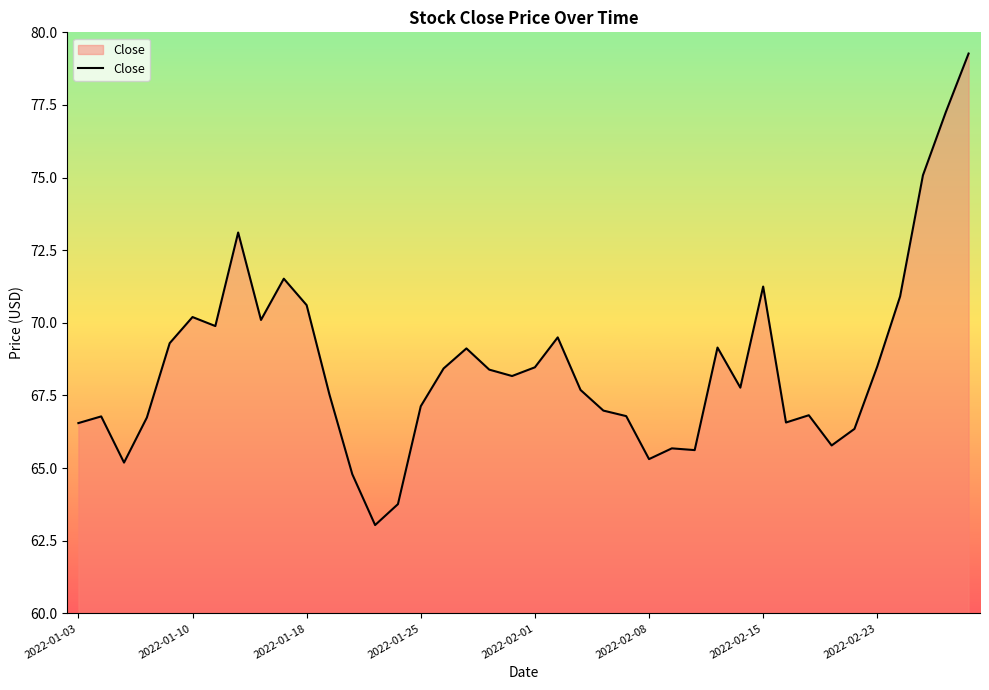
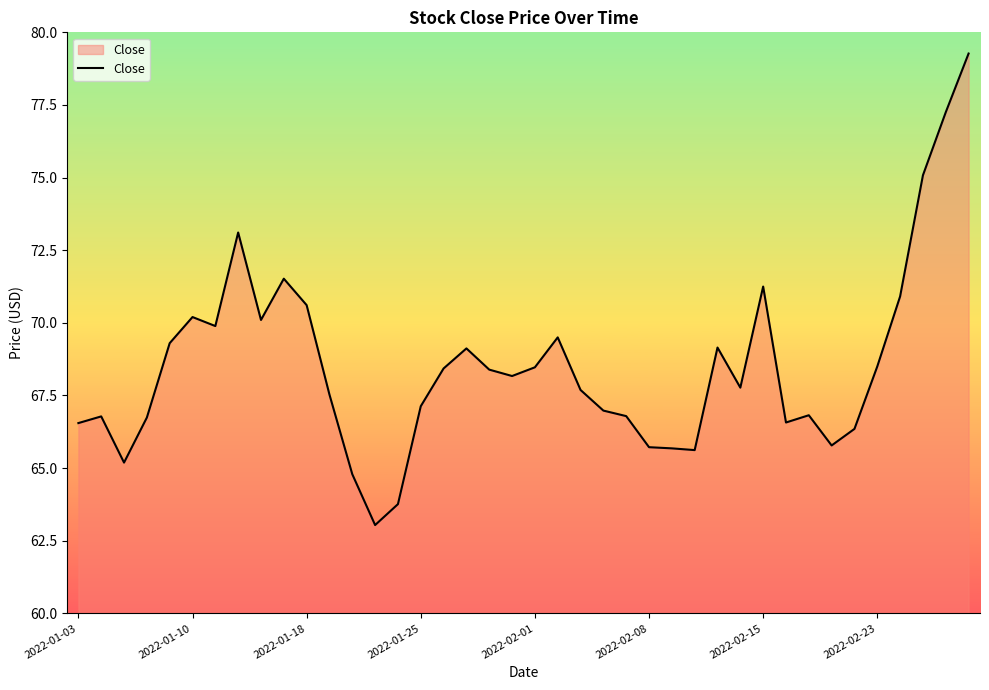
  {
    "2022-01-03": 66.6,
    "2022-01-10": 70.2,
    "2022-01-18": 70.6,
    "2022-01-25": 67.1,
    "2022-02-01": 68.5,
-   "2022-02-08": 65.3,
+   "2022-02-08": 65.7,
    "2022-02-15": 71.3,
    "2022-02-23": 68.5
  }
